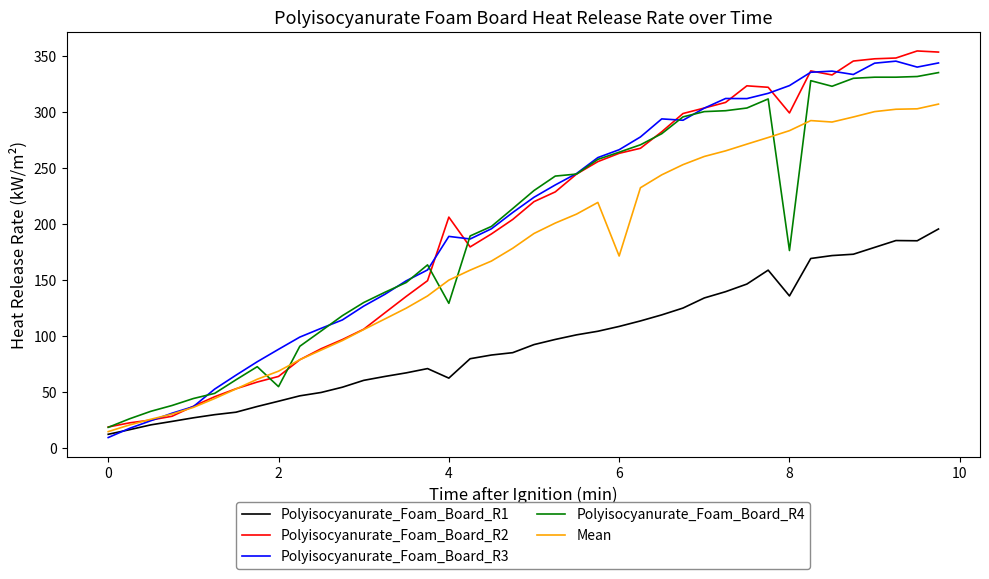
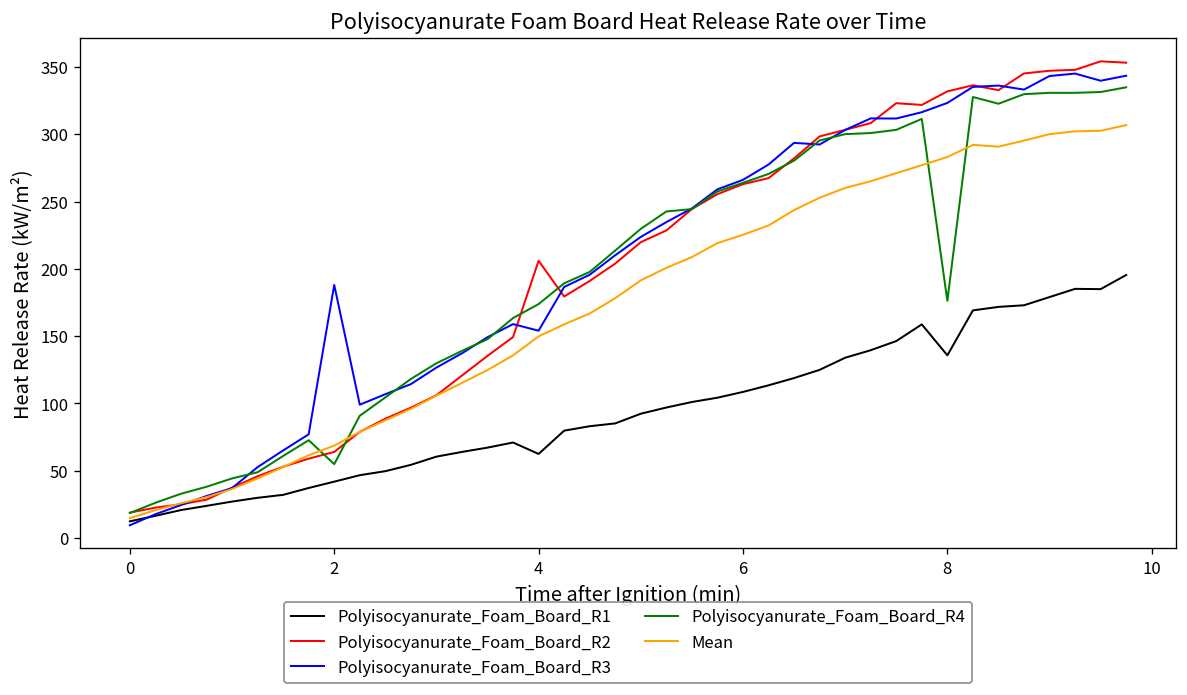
  {
    "Polyisocyanurate_Foam_Board_R1": {
      "0": 12,
      "2": 42,
      "4": 62,
      "6": 109,
      "8": 136
    },
    "Polyisocyanurate_Foam_Board_R2": {
      "2": 64,
      "4": 206,
-     "8": 299
+     "8": 332
    },
    "Polyisocyanurate_Foam_Board_R3": {
      "0": 9,
-     "2": 88,
-     "4": 189,
+     "2": 188,
+     "4": 154,
      "8": 323
    },
    "Polyisocyanurate_Foam_Board_R4": {
      "2": 55,
-     "4": 129,
+     "4": 174,
      "8": 176
    },
    "Mean": {
      "0": 15,
      "2": 69,
      "4": 150,
-     "6": 171,
+     "6": 225,
      "8": 283
    }
  }
